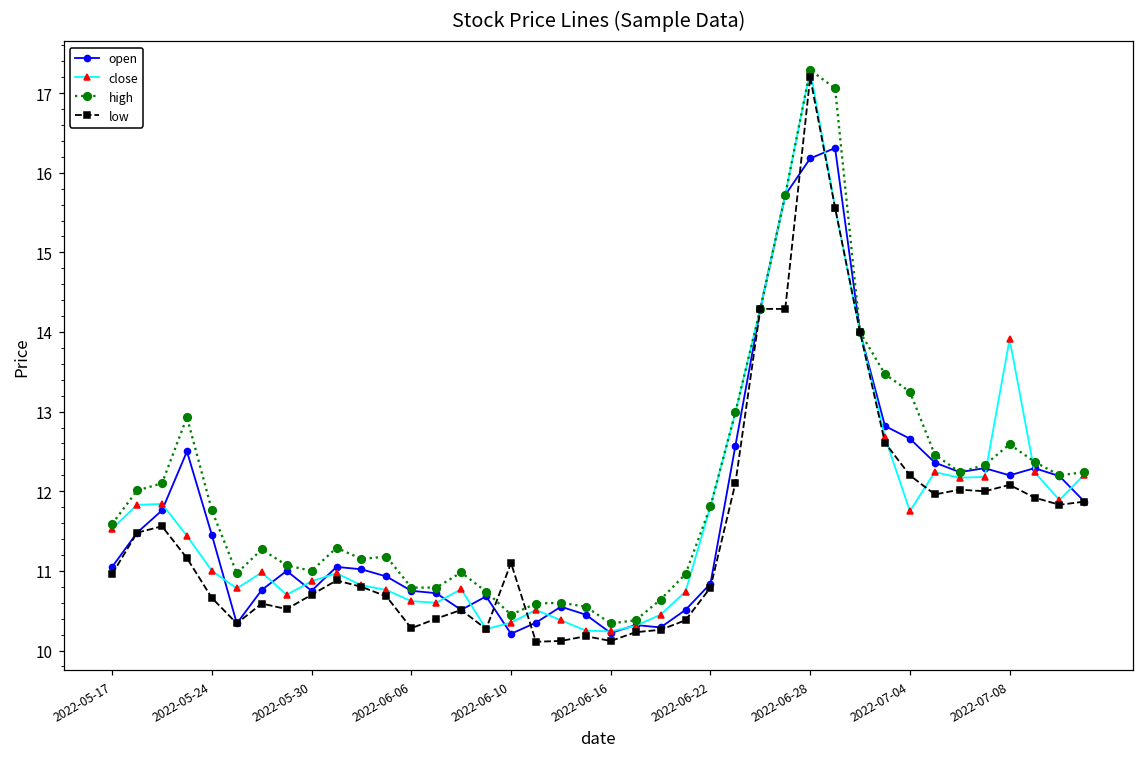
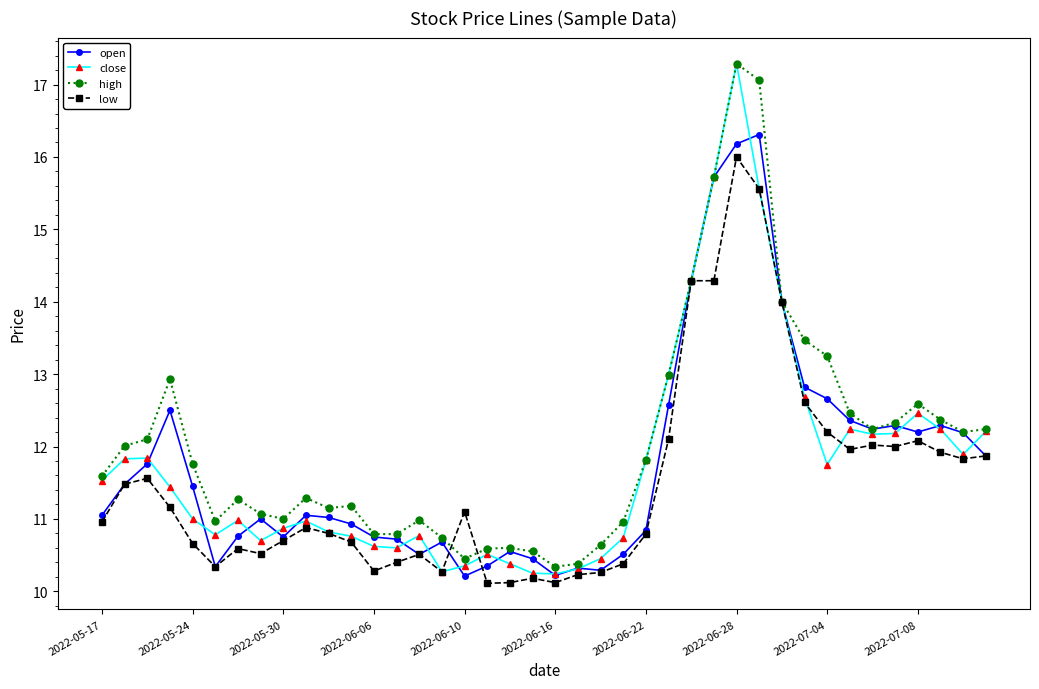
  {
    "open": {
      "2022-05-17": 11.1,
      "2022-05-24": 11.5,
      "2022-05-30": 10.8,
      "2022-06-06": 10.8,
      "2022-06-10": 10.2,
      "2022-06-22": 10.8,
      "2022-06-28": 16.2,
      "2022-07-04": 12.7,
      "2022-07-08": 12.2
    },
    "close": {
      "2022-05-17": 11.5,
      "2022-05-24": 11.0,
      "2022-05-30": 10.9,
      "2022-06-06": 10.6,
      "2022-06-10": 10.4,
      "2022-07-04": 11.8,
-     "2022-07-08": 13.9
+     "2022-07-08": 12.5
    },
    "high": {
      "2022-05-17": 11.6,
      "2022-05-24": 11.8,
      "2022-05-30": 11.0,
      "2022-06-06": 10.8,
      "2022-06-10": 10.5,
      "2022-06-16": 10.3,
      "2022-07-04": 13.3,
      "2022-07-08": 12.6
    },
    "low": {
      "2022-05-17": 11.0,
      "2022-05-24": 10.7,
      "2022-05-30": 10.7,
      "2022-06-06": 10.3,
      "2022-06-10": 11.1,
      "2022-06-16": 10.1,
      "2022-06-22": 10.8,
-     "2022-06-28": 17.2,
+     "2022-06-28": 16.0,
      "2022-07-04": 12.2,
      "2022-07-08": 12.1
    }
  }
